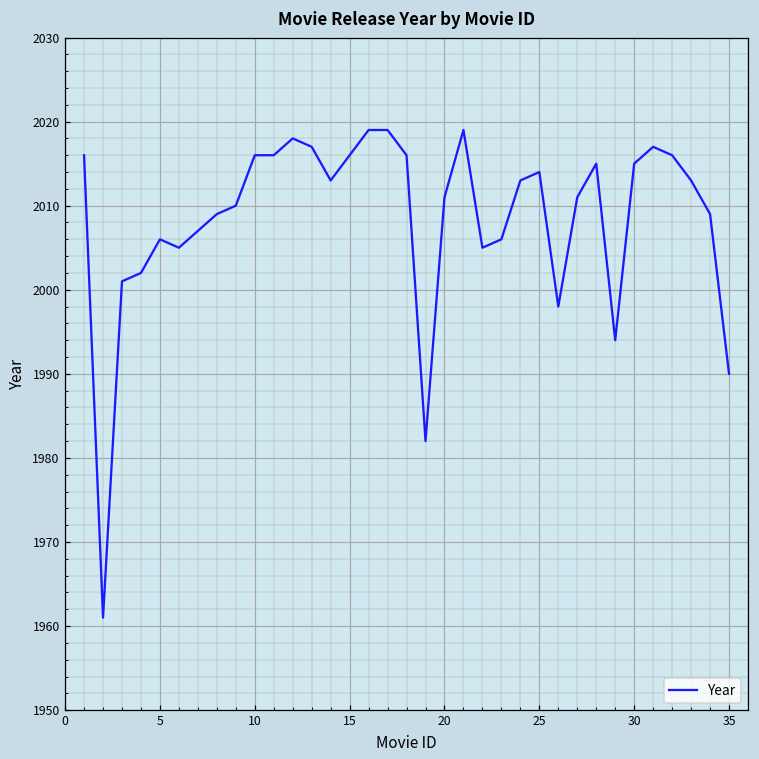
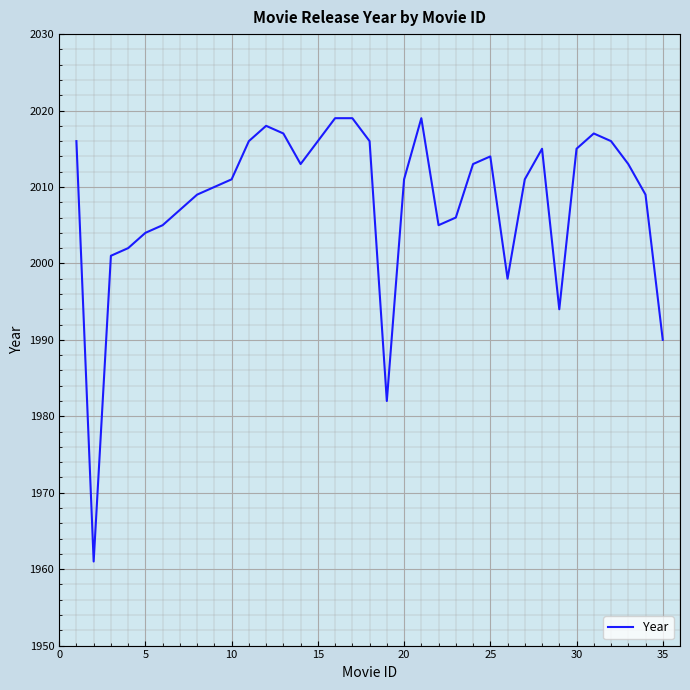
  {
-   "5": 2006,
-   "10": 2016,
+   "5": 2004,
+   "10": 2011,
    "15": 2016,
    "20": 2011,
    "25": 2014,
    "30": 2015,
    "35": 1990
  }
